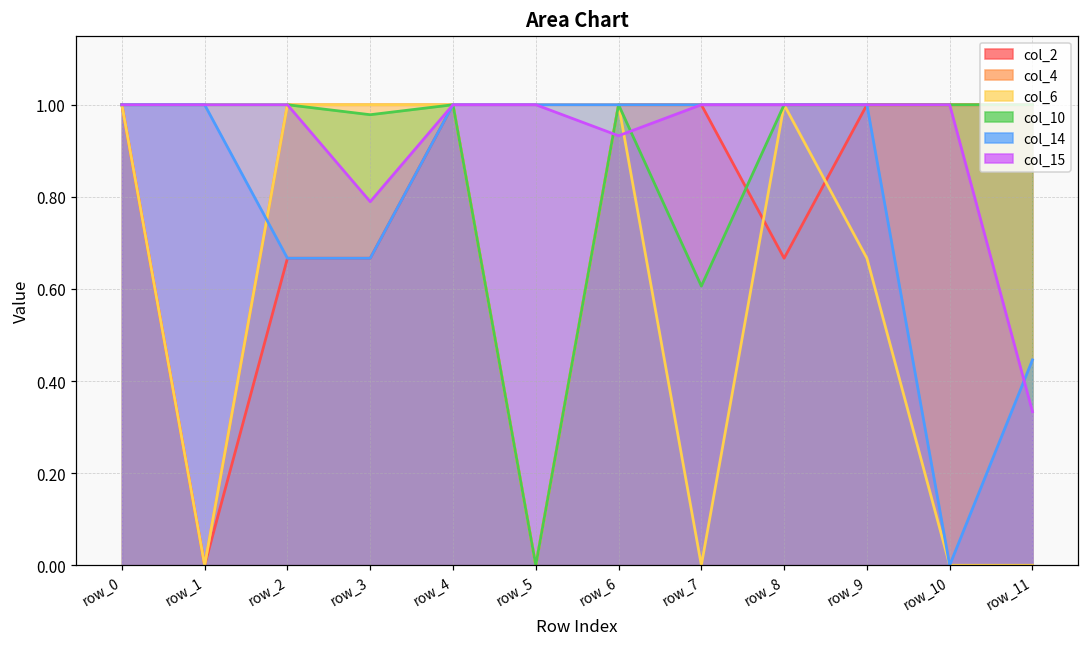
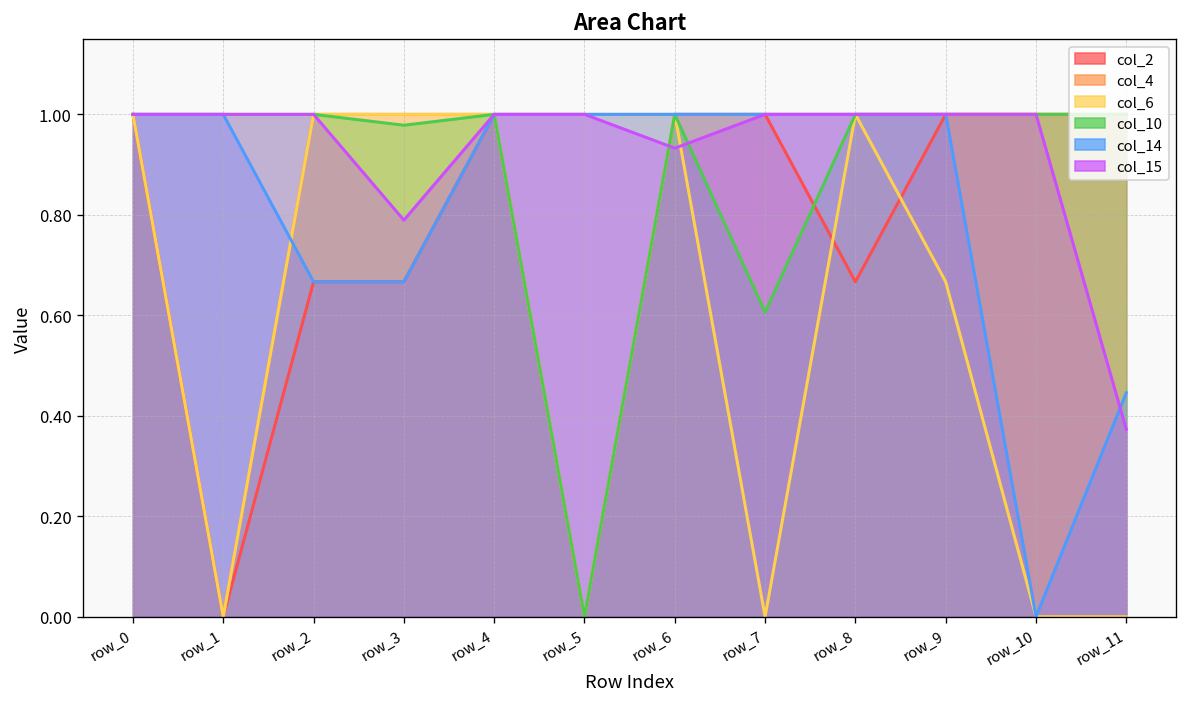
  {
    "col_10": {
      "row_3": 0.98,
      "row_7": 0.61
    },
    "col_14": {
      "row_11": 0.45
    },
    "col_15": {
      "row_3": 0.79,
      "row_6": 0.93,
-     "row_11": 0.33
+     "row_11": 0.37
    }
  }
